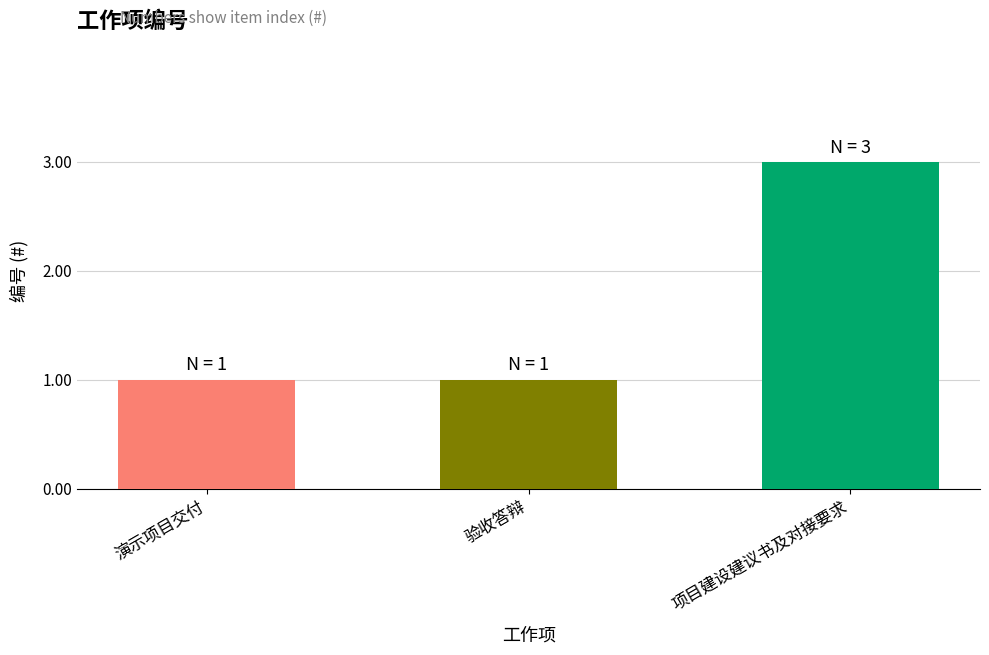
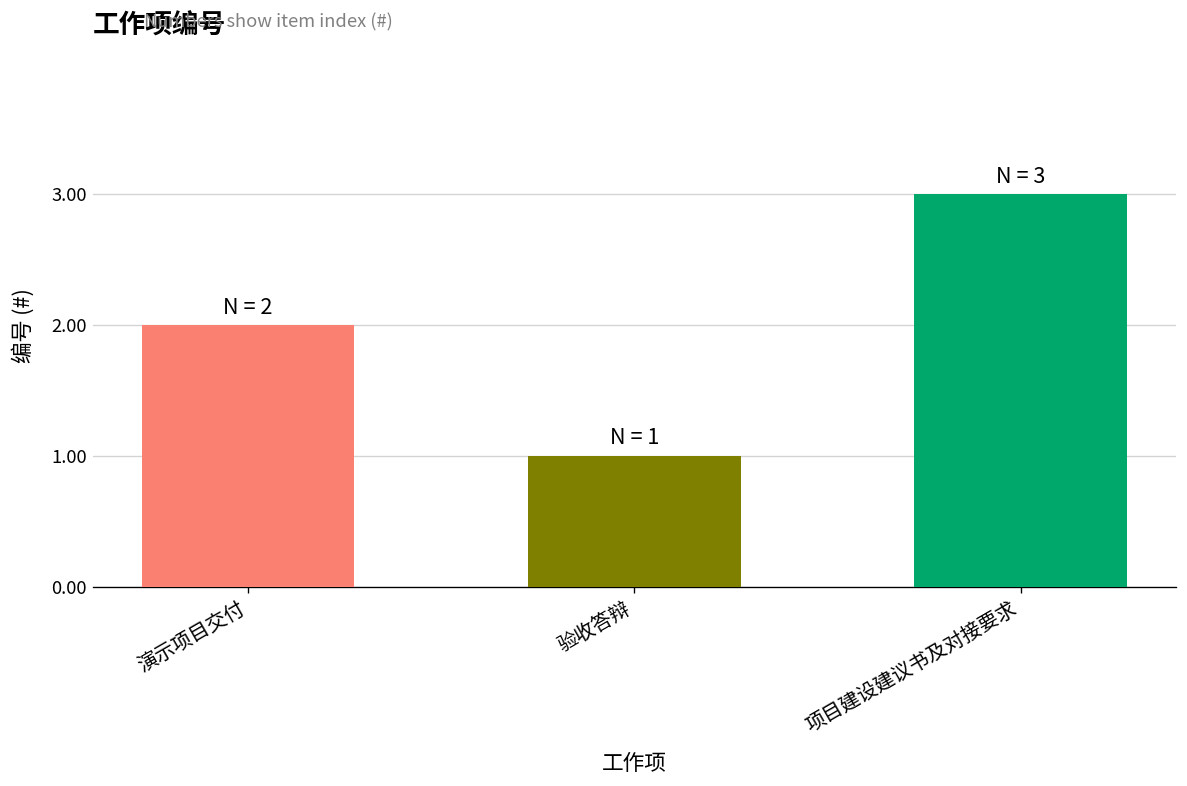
  {
-   "演示项目交付": 1,
+   "演示项目交付": 2,
    "验收答辩": 1,
    "项目建设建议书及对接要求": 3
  }
